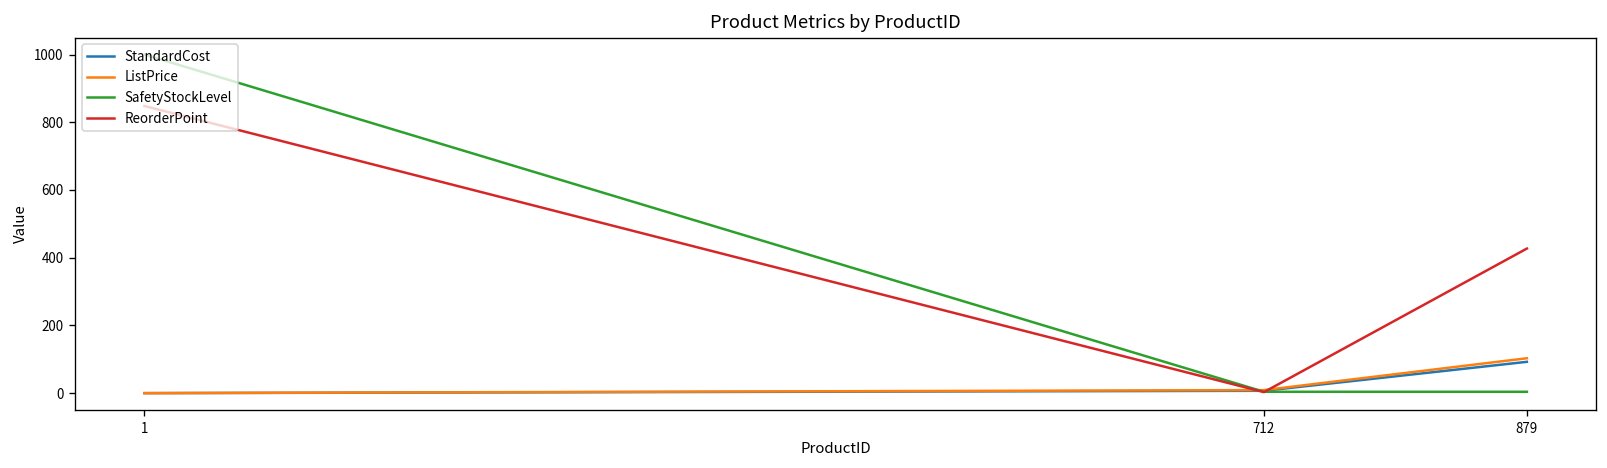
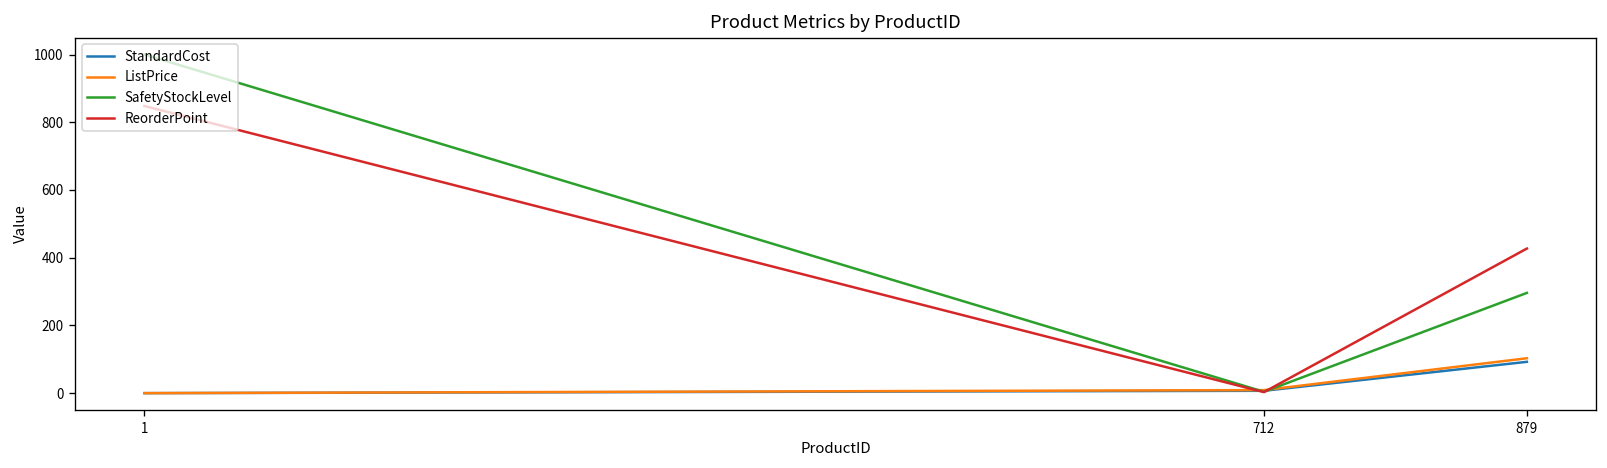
  {
    "StandardCost": {
      "879": 90
    },
    "ListPrice": {
      "879": 100
    },
    "SafetyStockLevel": {
-     "879": 0
+     "879": 300
    },
    "ReorderPoint": {
      "879": 430
    }
  }
